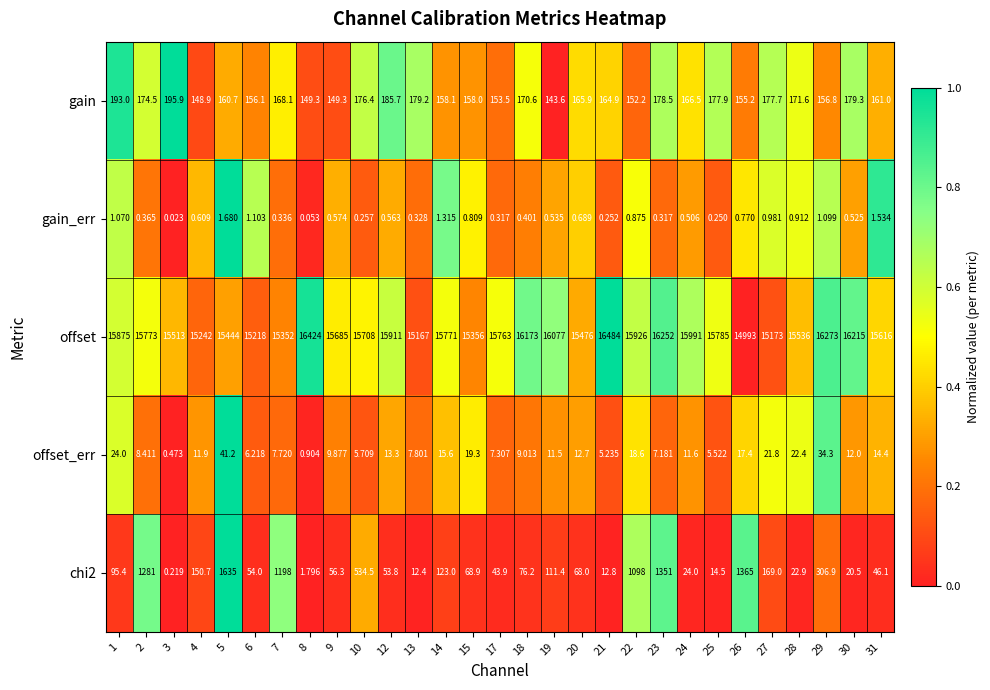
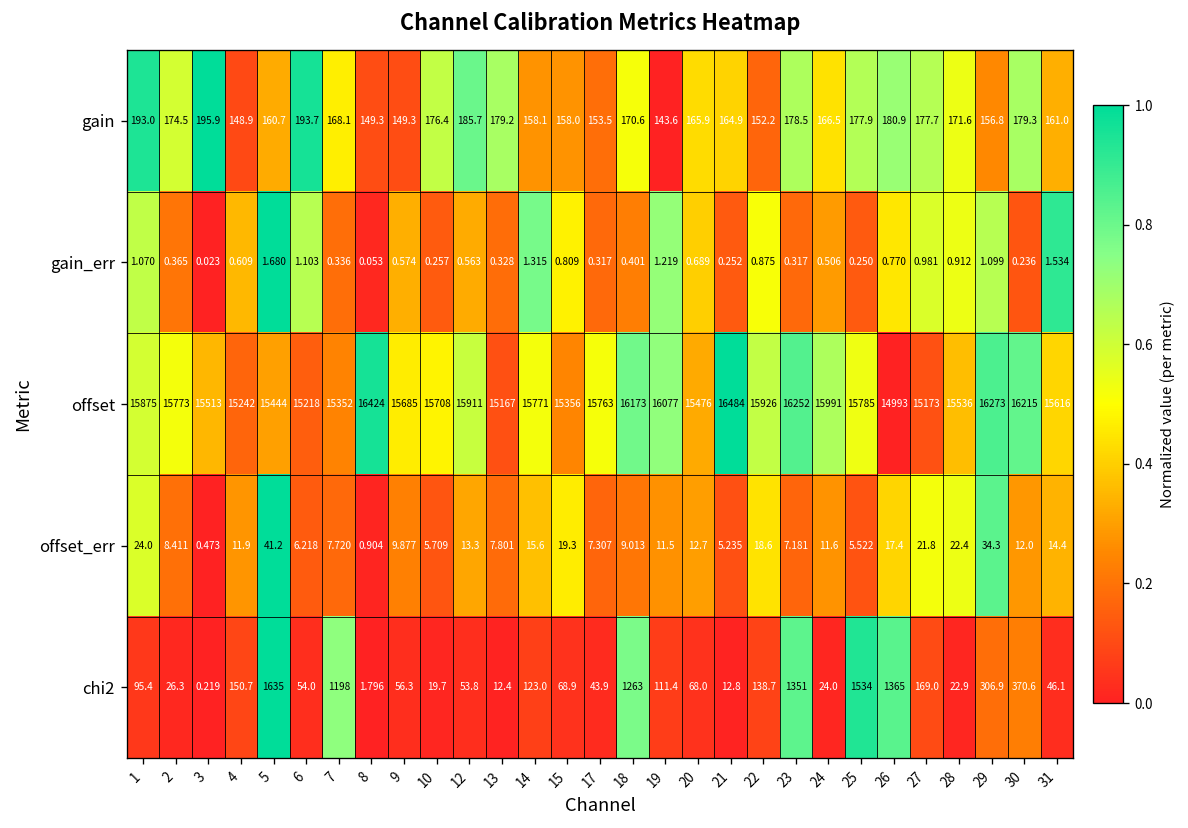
  {
    "gain": {
      "1": 193.0,
      "2": 174.5,
      "3": 195.9,
      "4": 148.9,
      "5": 160.7,
-     "6": 156.1,
+     "6": 193.7,
      "7": 168.1,
      "8": 149.3,
      "9": 149.3,
      "10": 176.4,
      "12": 185.7,
      "13": 179.2,
      "14": 158.1,
      "15": 158.0,
      "17": 153.5,
      "18": 170.6,
      "19": 143.6,
      "20": 165.9,
      "21": 164.9,
      "22": 152.2,
      "23": 178.5,
      "24": 166.5,
      "25": 177.9,
-     "26": 155.2,
+     "26": 180.9,
      "27": 177.7,
      "28": 171.6,
      "29": 156.8,
      "30": 179.3,
      "31": 161.0
    },
    "gain_err": {
      "1": 1.070,
      "2": 0.365,
      "3": 0.023,
      "4": 0.609,
      "5": 1.680,
      "6": 1.103,
      "7": 0.336,
      "8": 0.053,
      "9": 0.574,
      "10": 0.257,
      "12": 0.563,
      "13": 0.328,
      "14": 1.315,
      "15": 0.809,
      "17": 0.317,
      "18": 0.401,
-     "19": 0.535,
+     "19": 1.219,
      "20": 0.689,
      "21": 0.252,
      "22": 0.875,
      "23": 0.317,
      "24": 0.506,
      "25": 0.250,
      "26": 0.770,
      "27": 0.981,
      "28": 0.912,
      "29": 1.099,
-     "30": 0.525,
+     "30": 0.236,
      "31": 1.534
    },
    "offset": {
      "1": 15875,
      "2": 15773,
      "3": 15513,
      "4": 15242,
      "5": 15444,
      "6": 15218,
      "7": 15352,
      "8": 16424,
      "9": 15685,
      "10": 15708,
      "12": 15911,
      "13": 15167,
      "14": 15771,
      "15": 15356,
      "17": 15763,
      "18": 16173,
      "19": 16077,
      "20": 15476,
      "21": 16484,
      "22": 15926,
      "23": 16252,
      "24": 15991,
      "25": 15785,
      "26": 14993,
      "27": 15173,
      "28": 15536,
      "29": 16273,
      "30": 16215,
      "31": 15616
    },
    "offset_err": {
      "1": 24.0,
      "2": 8.411,
      "3": 0.473,
      "4": 11.9,
      "5": 41.2,
      "6": 6.218,
      "7": 7.720,
      "8": 0.904,
      "9": 9.877,
      "10": 5.709,
      "12": 13.3,
      "13": 7.801,
      "14": 15.6,
      "15": 19.3,
      "17": 7.307,
      "18": 9.013,
      "19": 11.5,
      "20": 12.7,
      "21": 5.235,
      "22": 18.6,
      "23": 7.181,
      "24": 11.6,
      "25": 5.522,
      "26": 17.4,
      "27": 21.8,
      "28": 22.4,
      "29": 34.3,
      "30": 12.0,
      "31": 14.4
    },
    "chi2": {
      "1": 95.4,
-     "2": 1281,
+     "2": 26.3,
      "3": 0.219,
      "4": 150.7,
      "5": 1635,
      "6": 54.0,
      "7": 1198,
      "8": 1.796,
      "9": 56.3,
-     "10": 534.5,
+     "10": 19.7,
      "12": 53.8,
      "13": 12.4,
      "14": 123.0,
      "15": 68.9,
      "17": 43.9,
-     "18": 76.2,
+     "18": 1263,
      "19": 111.4,
      "20": 68.0,
      "21": 12.8,
-     "22": 1098,
+     "22": 138.7,
      "23": 1351,
      "24": 24.0,
-     "25": 14.5,
+     "25": 1534,
      "26": 1365,
      "27": 169.0,
      "28": 22.9,
      "29": 306.9,
-     "30": 20.5,
+     "30": 370.6,
      "31": 46.1
    }
  }
